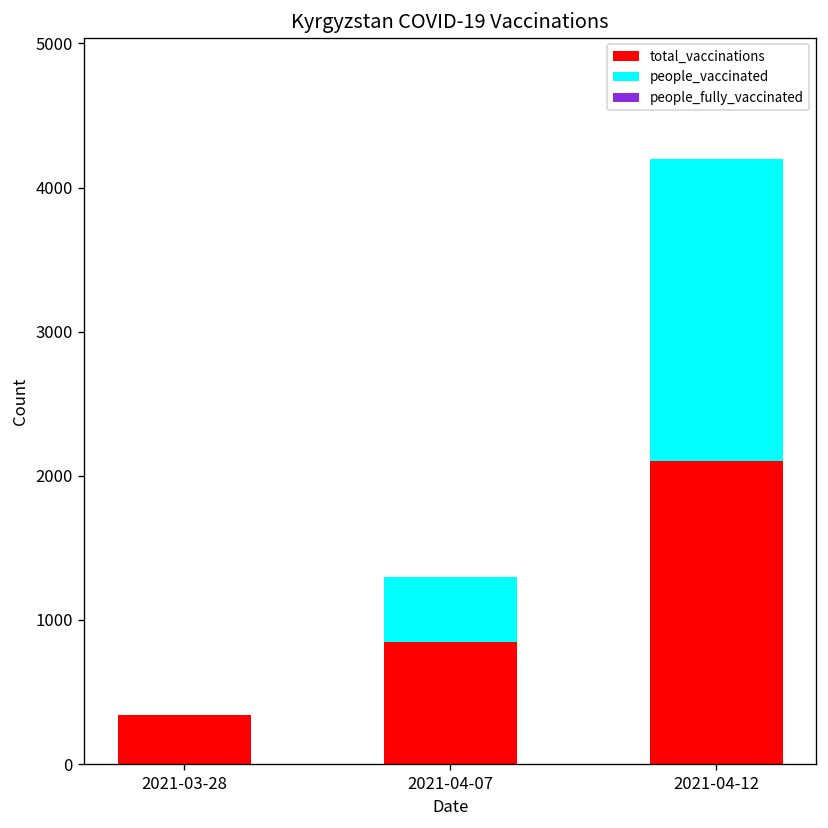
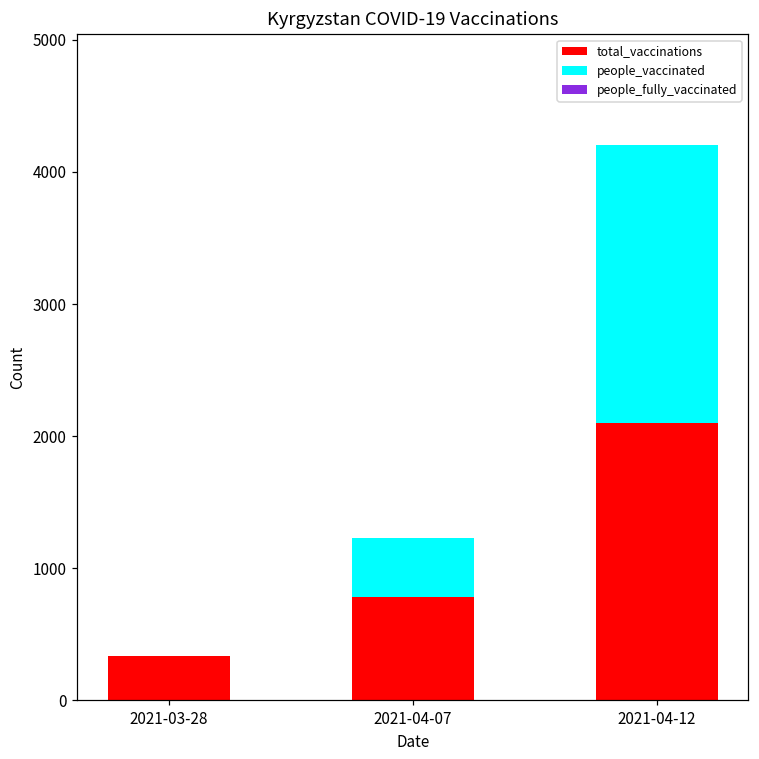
  {
    "total_vaccinations": {
      "2021-03-28": 340,
-     "2021-04-07": 850,
+     "2021-04-07": 780,
      "2021-04-12": 2100
    },
    "people_fully_vaccinated": {
      "2021-03-28": 0
    }
  }
